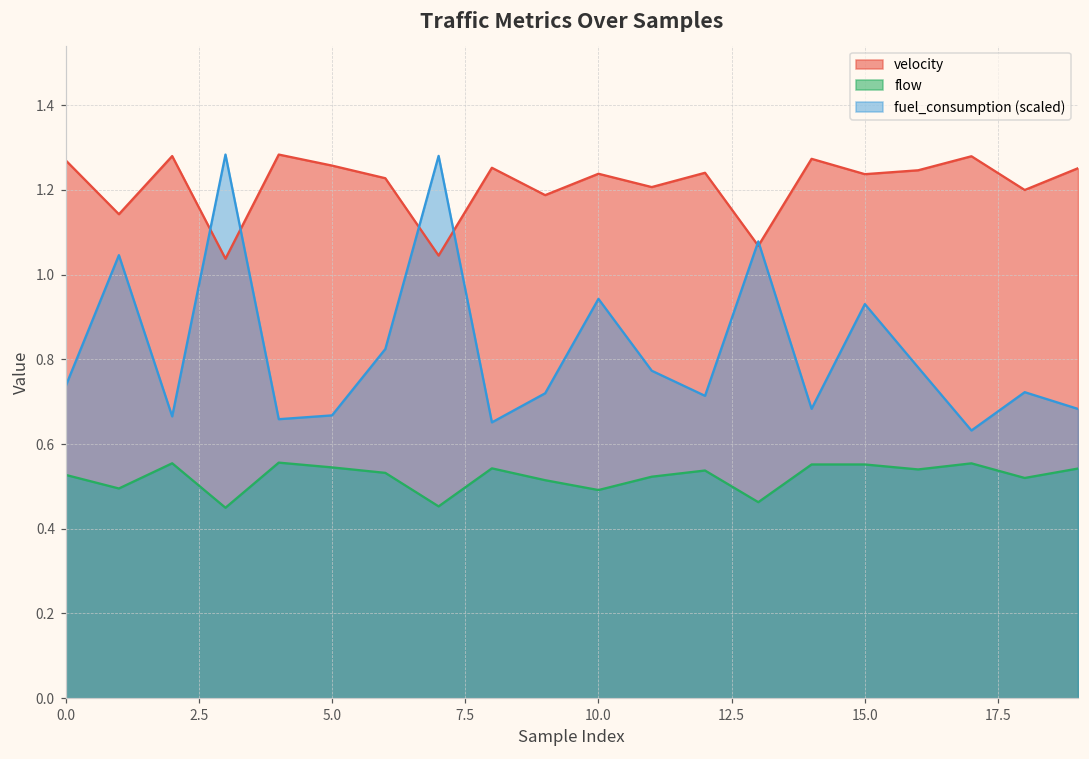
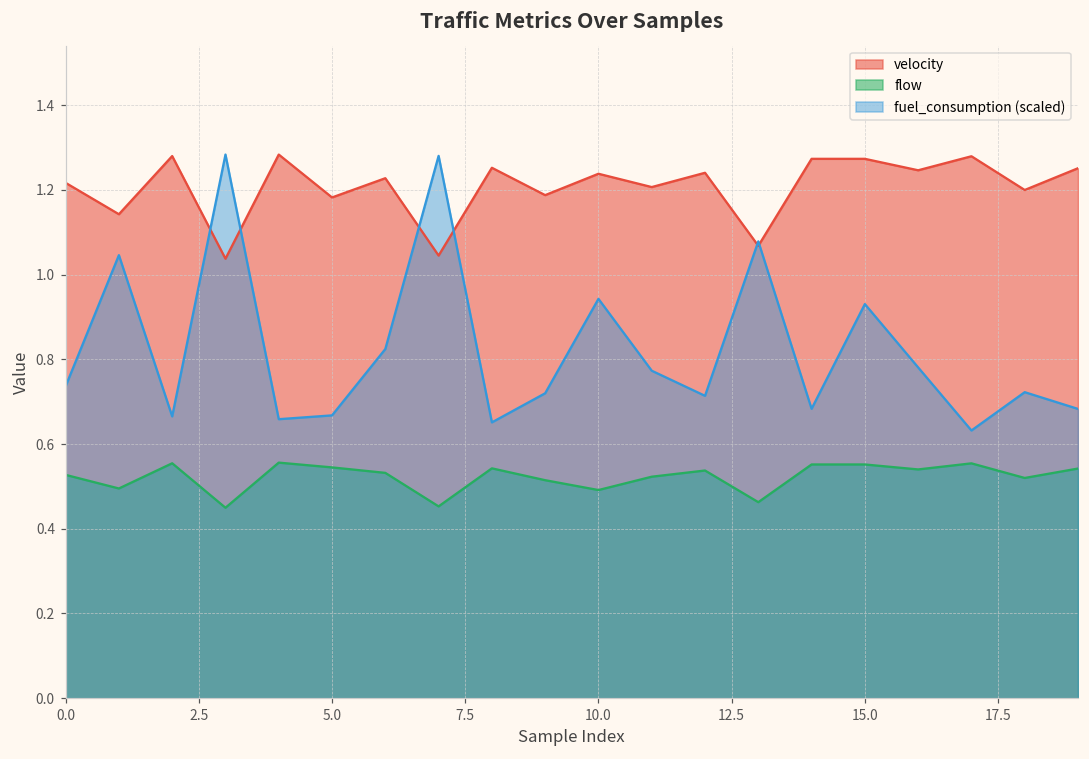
  {
    "velocity": {
-     "0.0": 1.27,
-     "5.0": 1.26,
+     "0.0": 1.22,
+     "5.0": 1.18,
      "10.0": 1.24,
-     "15.0": 1.24
+     "15.0": 1.27
    },
    "flow": {
      "0.0": 0.53,
      "5.0": 0.54,
      "10.0": 0.49,
      "15.0": 0.55
    },
    "fuel_consumption (scaled)": {
      "0.0": 0.74,
      "5.0": 0.67,
      "10.0": 0.94,
      "15.0": 0.93
    }
  }
